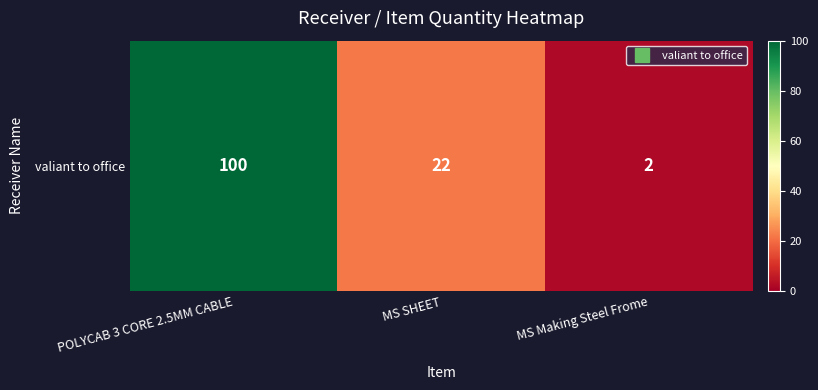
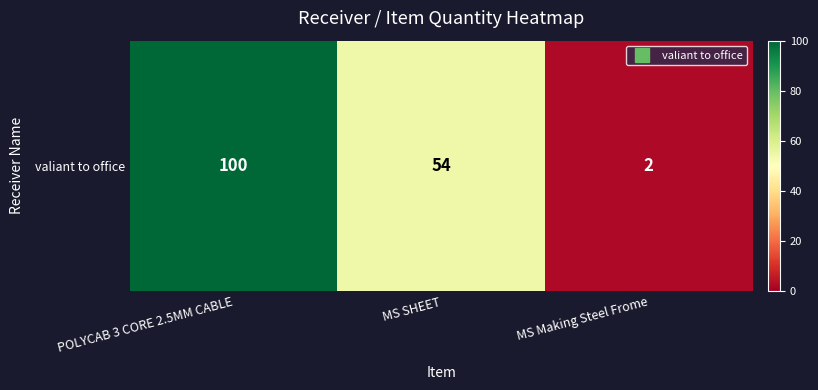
  {
    "valiant to office": {
      "POLYCAB 3 CORE 2.5MM CABLE": 100,
-     "MS SHEET": 22,
+     "MS SHEET": 54,
      "MS Making Steel Frome": 2
    }
  }
